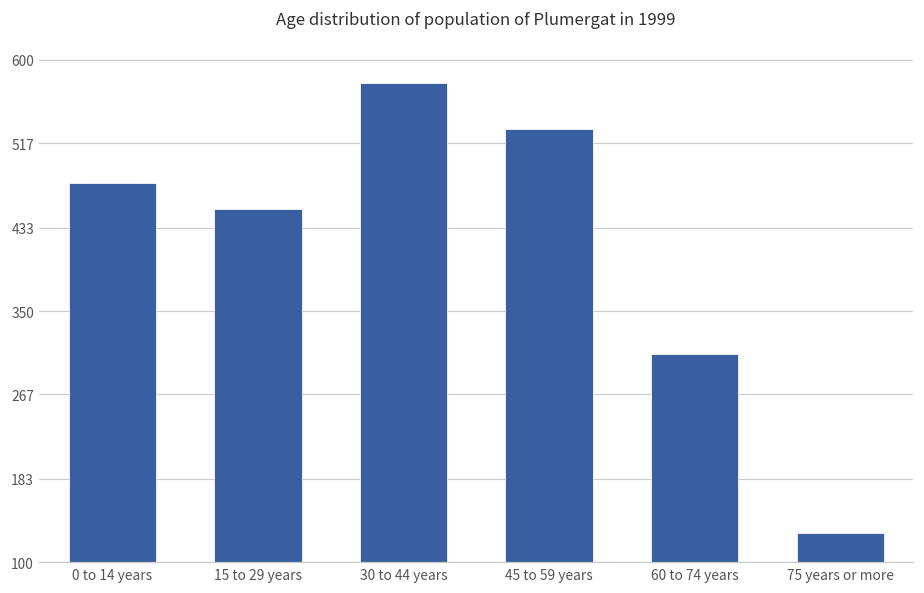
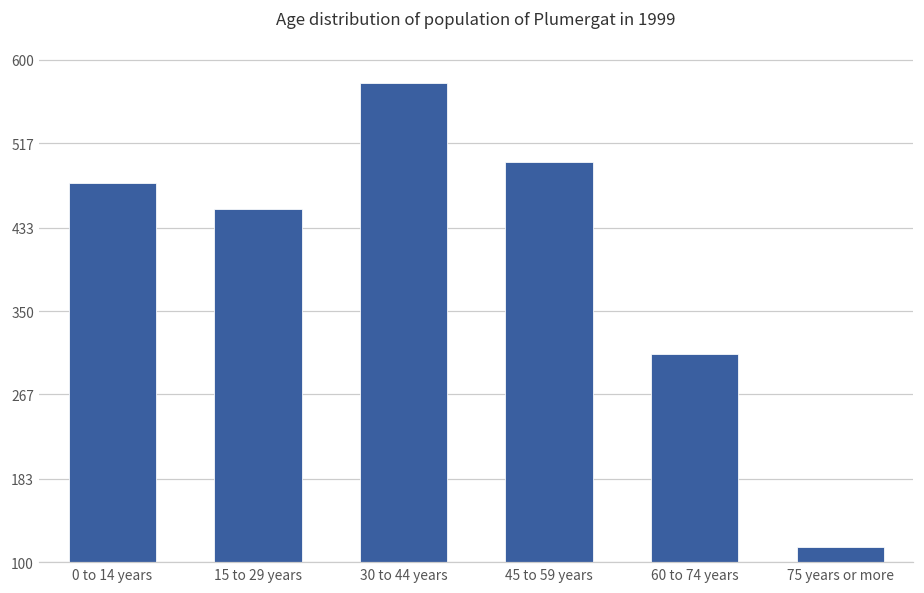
  {
    "0 to 14 years": 480,
    "15 to 29 years": 450,
    "30 to 44 years": 580,
-   "45 to 59 years": 530,
+   "45 to 59 years": 500,
    "60 to 74 years": 310,
-   "75 years or more": 130
+   "75 years or more": 120
  }
